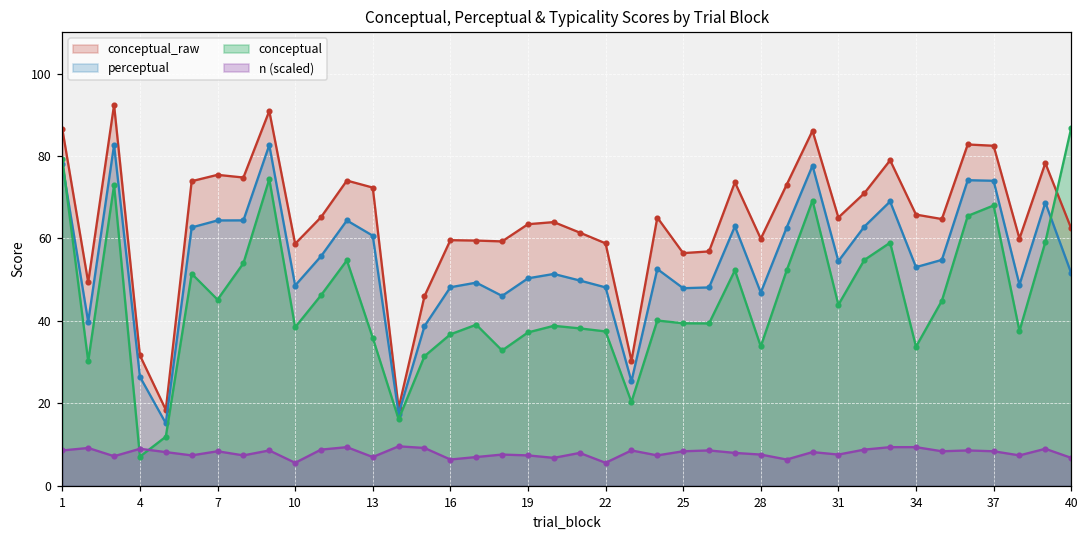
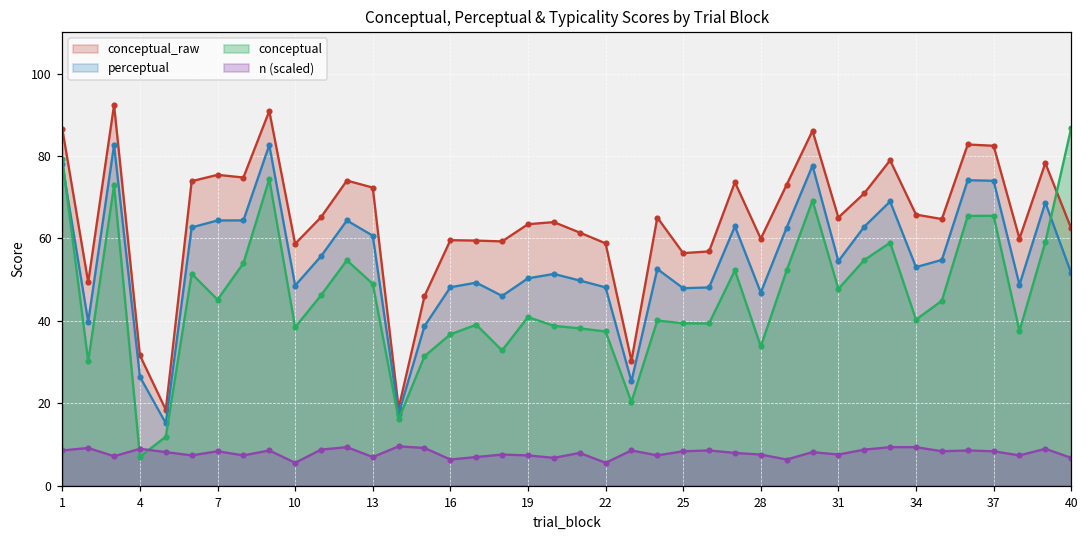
  {
    "conceptual": {
      "1": 79,
      "4": 7,
      "7": 45,
      "10": 38,
-     "13": 36,
+     "13": 49,
      "16": 37,
-     "19": 37,
+     "19": 41,
      "22": 37,
      "25": 39,
      "28": 34,
-     "31": 44,
-     "34": 34,
-     "37": 68,
+     "31": 48,
+     "34": 40,
+     "37": 66,
      "40": 87
    }
  }
